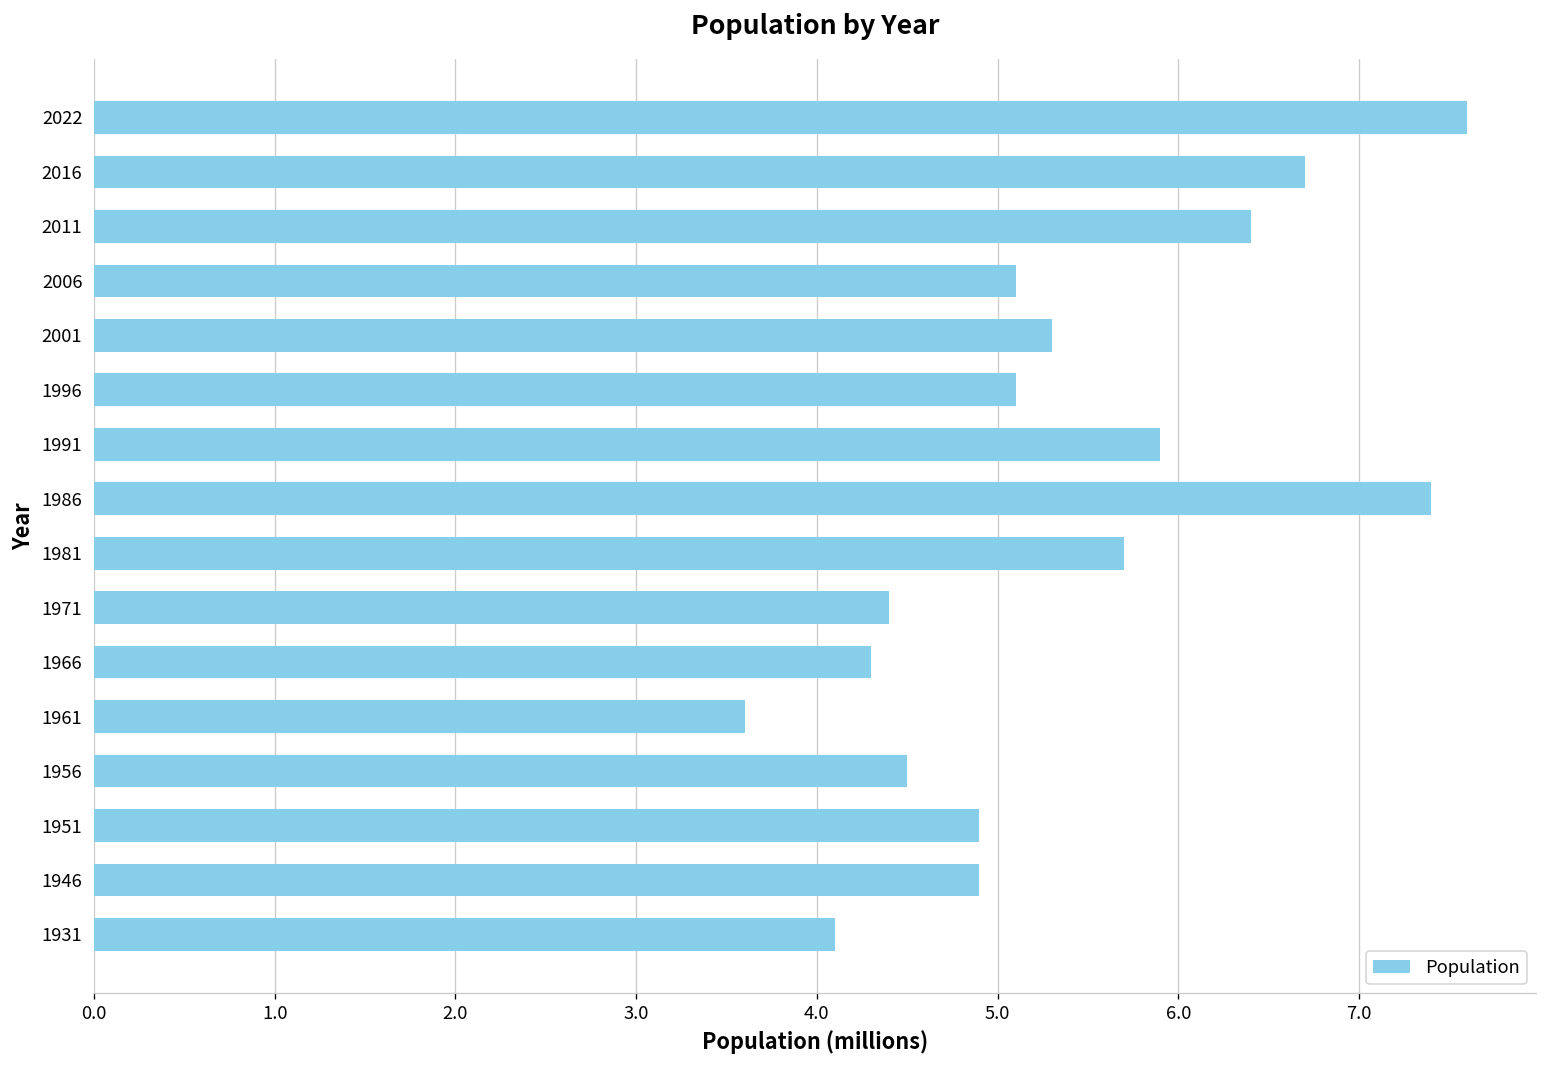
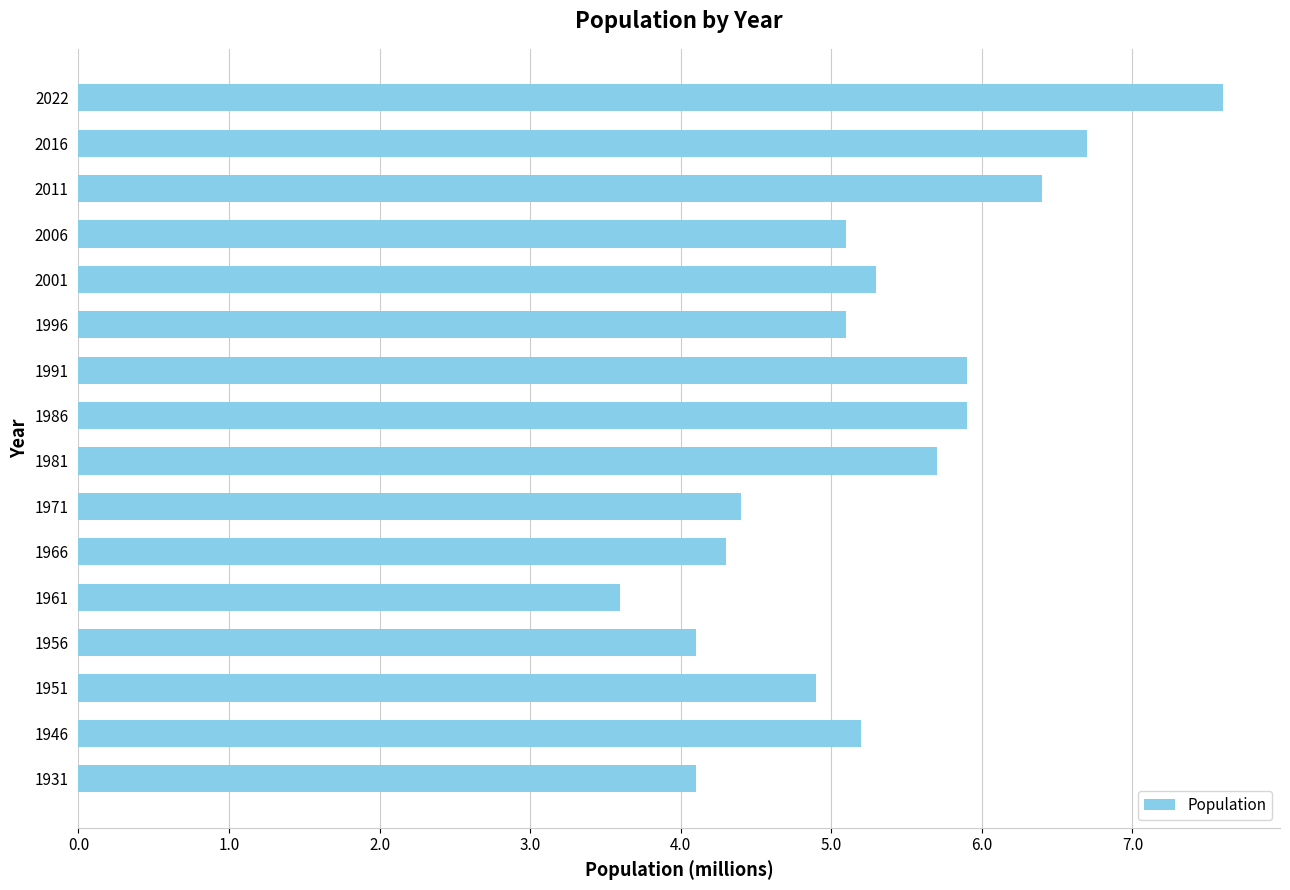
  {
    "2022": 7.6,
    "2016": 6.7,
    "2011": 6.4,
    "2006": 5.1,
    "2001": 5.3,
    "1996": 5.1,
    "1991": 5.9,
-   "1986": 7.4,
+   "1986": 5.9,
    "1981": 5.7,
    "1971": 4.4,
    "1966": 4.3,
    "1961": 3.6,
-   "1956": 4.5,
+   "1956": 4.1,
    "1951": 4.9,
-   "1946": 4.9,
+   "1946": 5.2,
    "1931": 4.1
  }
